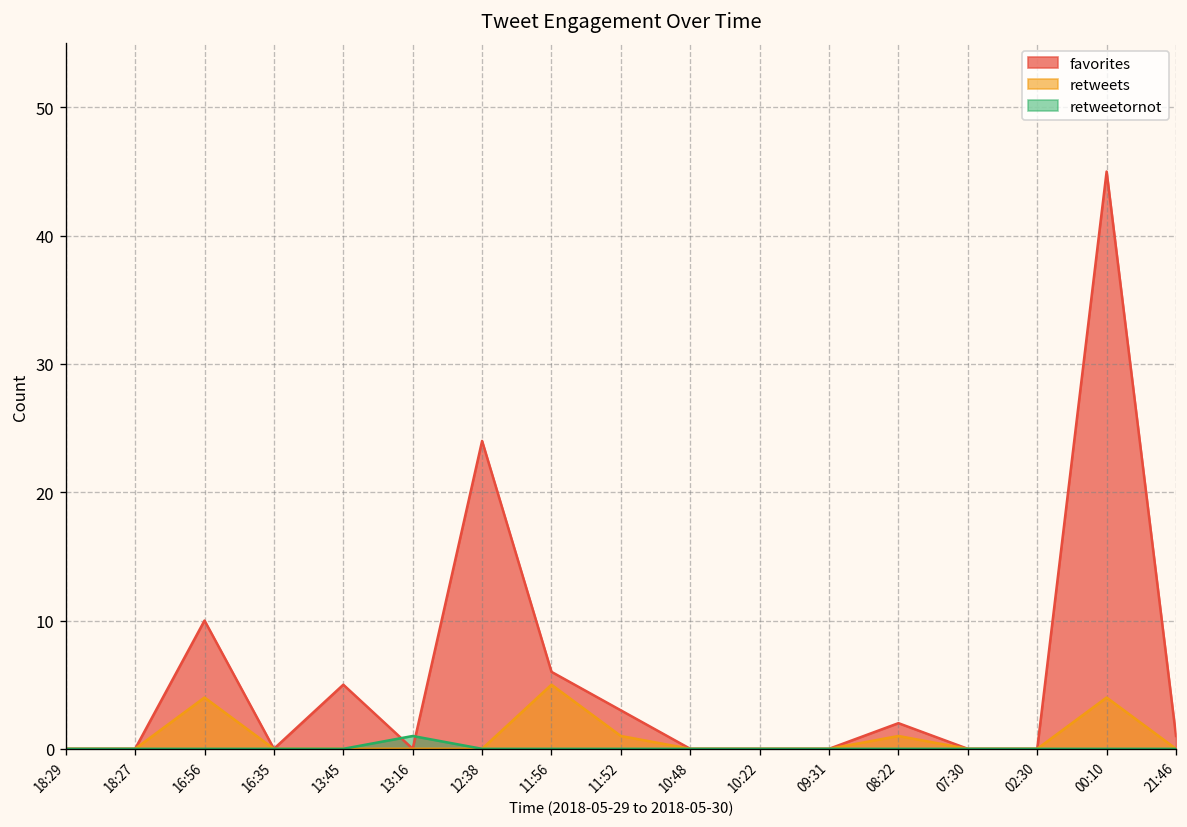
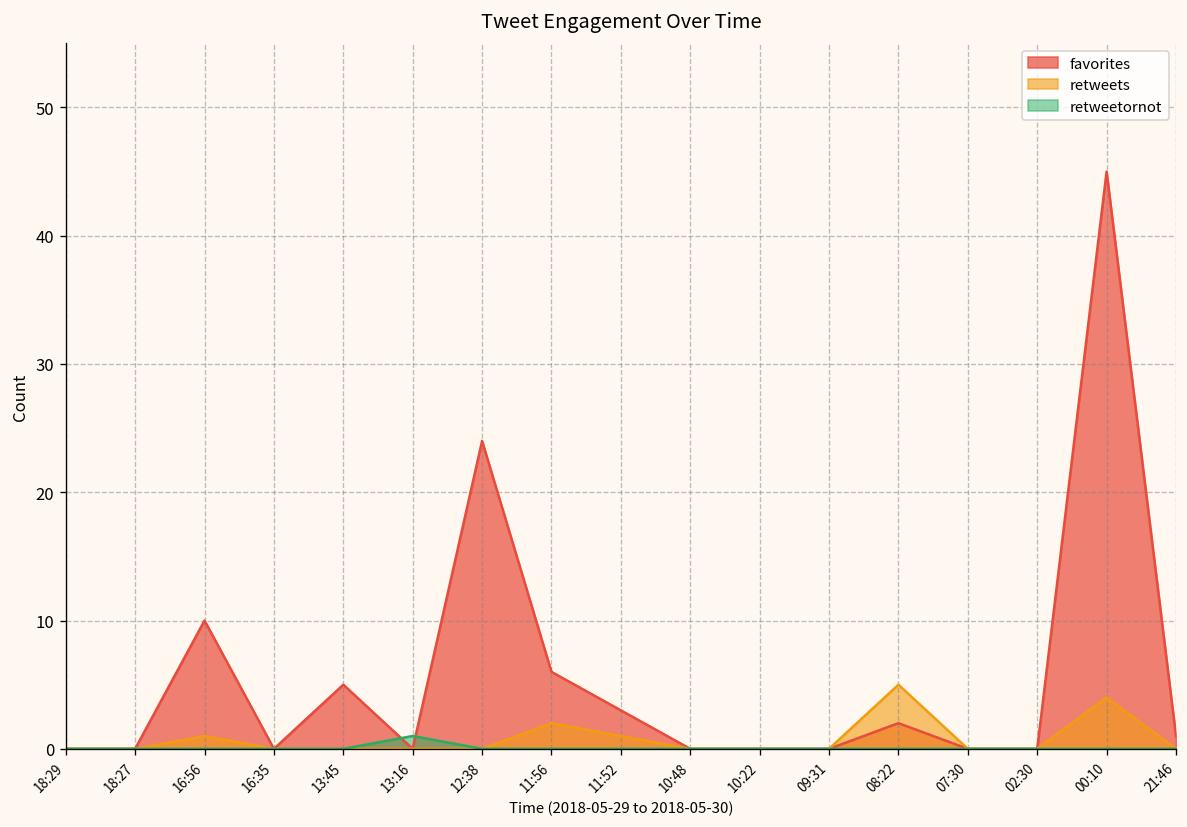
  {
    "favorites": {
      "16:56": 10,
      "13:45": 5,
      "12:38": 24,
      "11:56": 6,
      "11:52": 3,
      "08:22": 2,
      "00:10": 45,
      "21:46": 1
    },
    "retweets": {
-     "16:56": 4,
-     "11:56": 5,
+     "16:56": 1,
+     "11:56": 2,
      "11:52": 1,
-     "08:22": 1,
+     "08:22": 5,
      "00:10": 4
    },
    "retweetornot": {
      "16:56": 0,
      "13:16": 1,
      "11:56": 0,
      "11:52": 0,
      "08:22": 0,
      "00:10": 0
    }
  }
